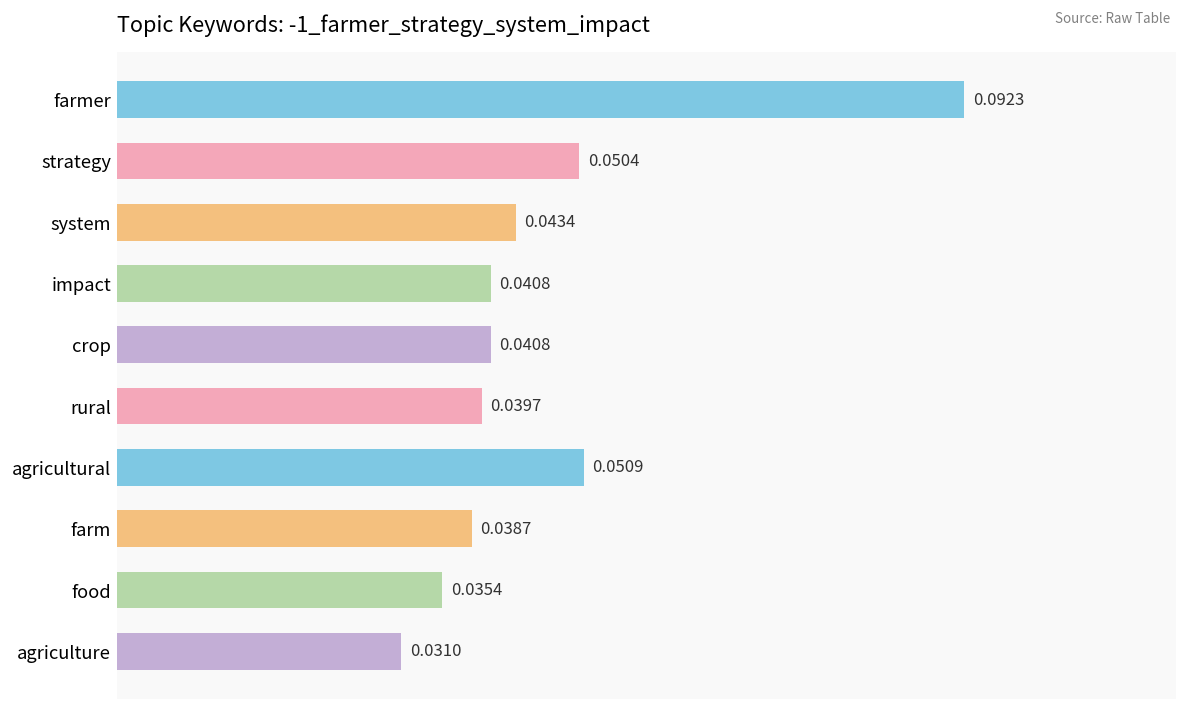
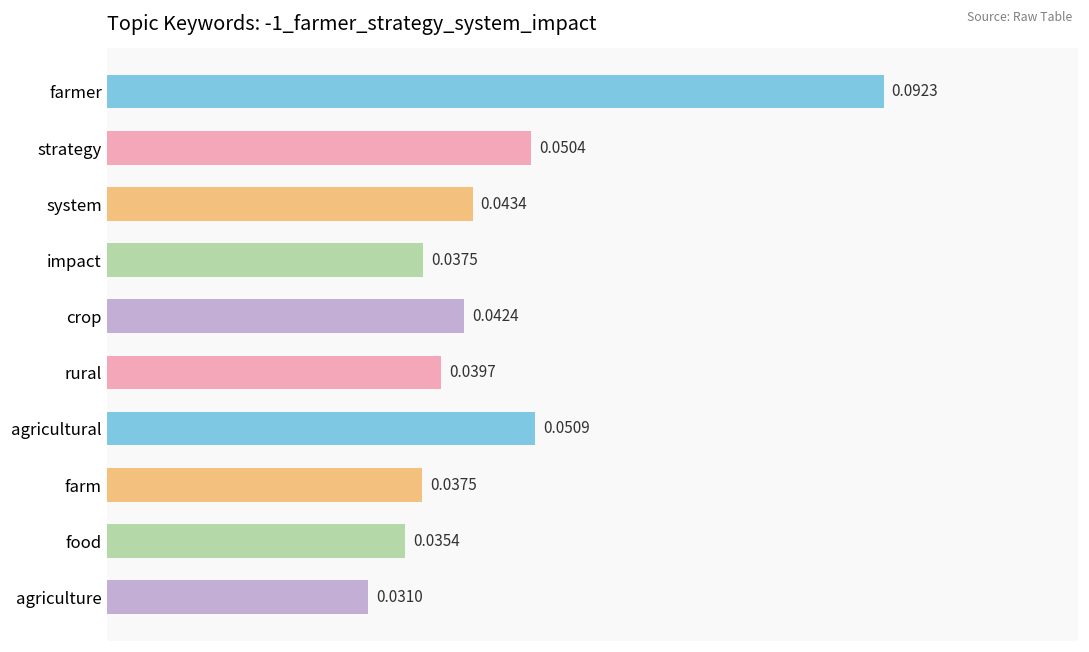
  {
    "farmer": 0.0923,
    "strategy": 0.0504,
    "system": 0.0434,
-   "impact": 0.0408,
-   "crop": 0.0408,
+   "impact": 0.0375,
+   "crop": 0.0424,
    "rural": 0.0397,
    "agricultural": 0.0509,
-   "farm": 0.0387,
+   "farm": 0.0375,
    "food": 0.0354,
    "agriculture": 0.0310
  }
